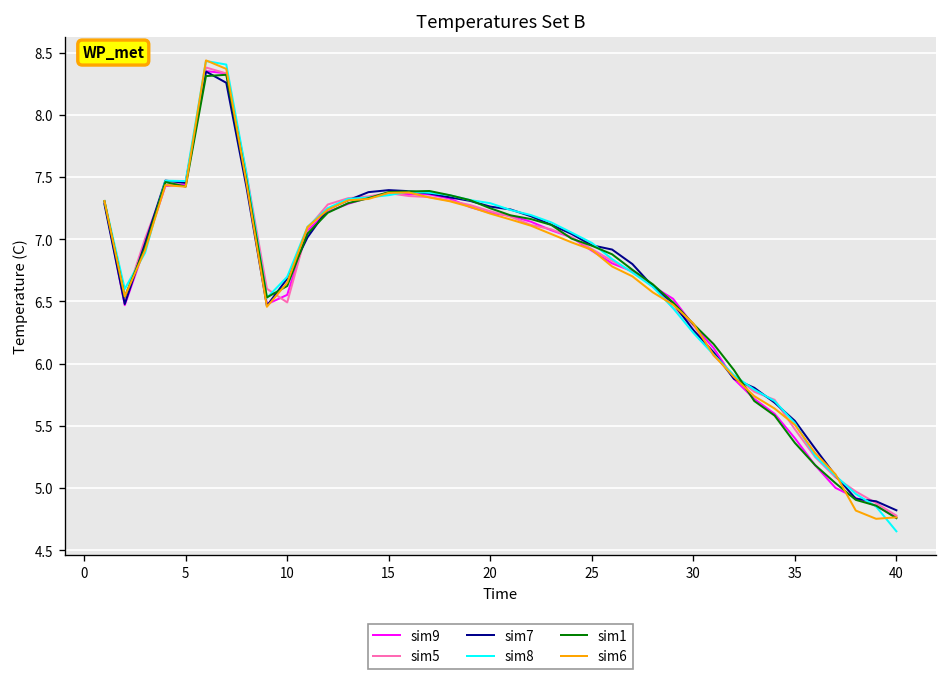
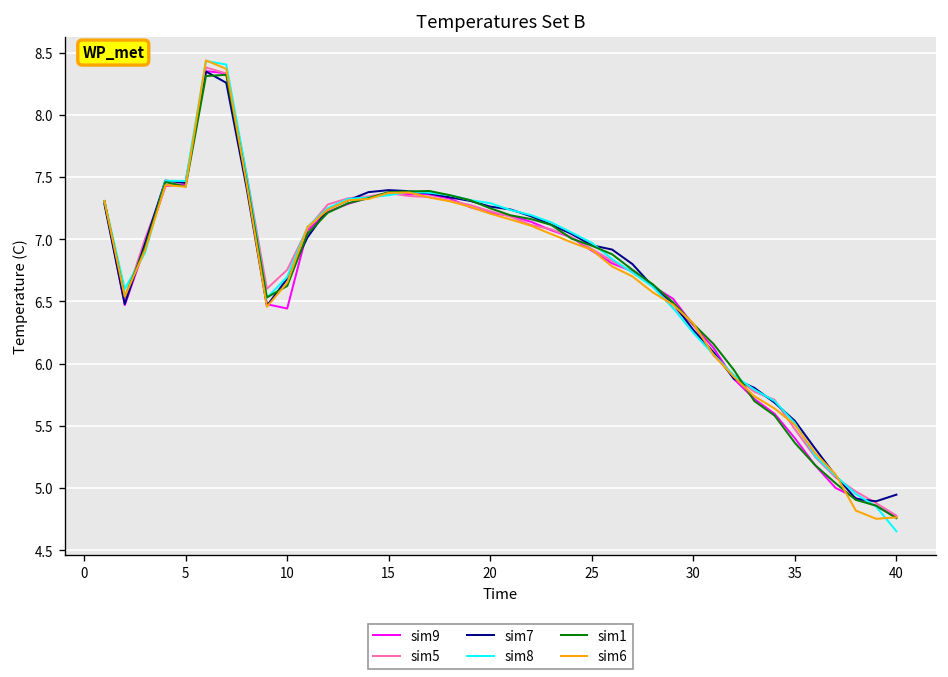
  {
    "sim9": {
-     "10": 6.55,
+     "10": 6.44,
      "35": 5.40
    },
    "sim5": {
-     "10": 6.49,
+     "10": 6.75,
      "35": 5.47
    },
    "sim7": {
-     "40": 4.82
+     "40": 4.95
    },
    "sim8": {
      "20": 7.29,
      "40": 4.65
    },
    "sim1": {
      "10": 6.62,
      "35": 5.36
    },
    "sim6": {
      "10": 6.65
    }
  }
